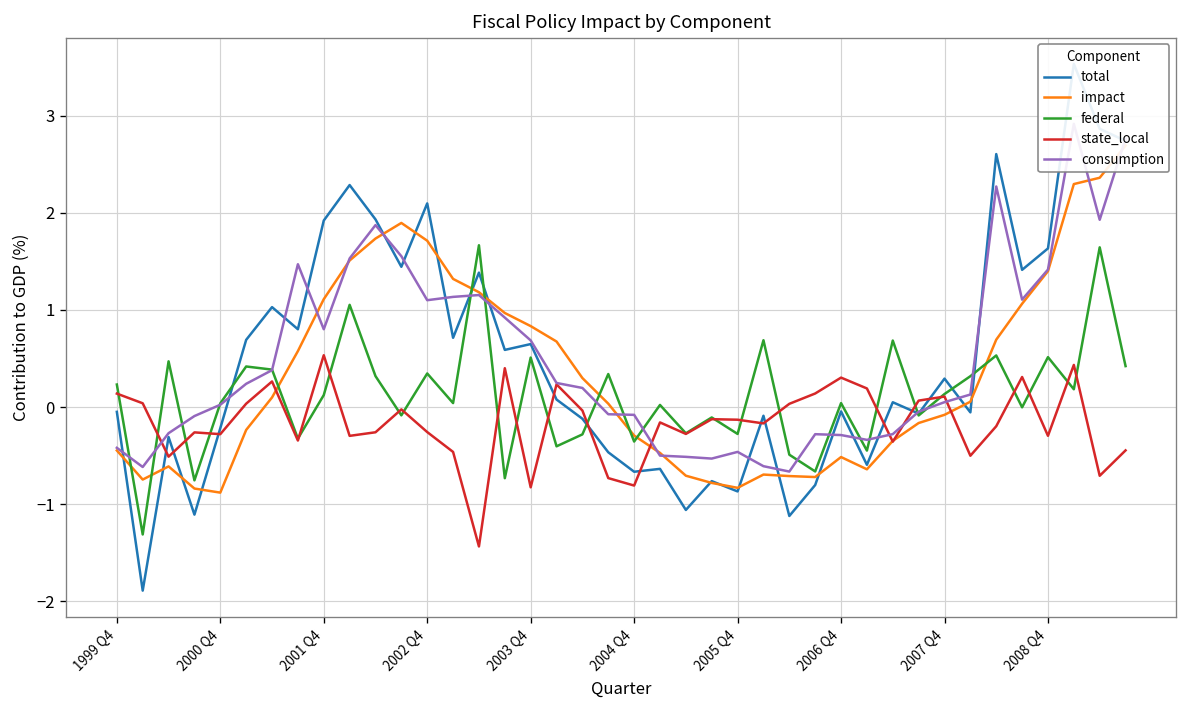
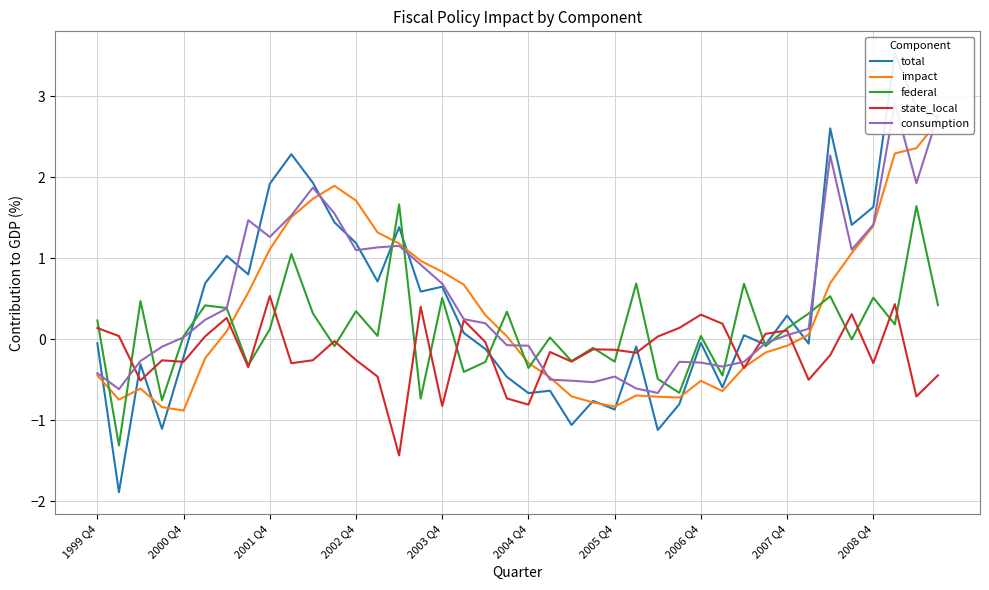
  {
    "total": {
      "1999 Q4": 0.0,
      "2000 Q4": -0.2,
      "2001 Q4": 1.9,
-     "2002 Q4": 2.1,
+     "2002 Q4": 1.2,
      "2003 Q4": 0.6,
      "2004 Q4": -0.7,
      "2005 Q4": -0.9,
      "2006 Q4": 0.0,
      "2007 Q4": 0.3,
      "2008 Q4": 1.6
    },
    "impact": {
      "2000 Q4": -0.9,
      "2001 Q4": 1.1,
      "2002 Q4": 1.7,
      "2003 Q4": 0.8,
      "2004 Q4": -0.3,
      "2005 Q4": -0.8,
      "2006 Q4": -0.5,
      "2007 Q4": -0.1
    },
    "federal": {
      "1999 Q4": 0.2,
      "2001 Q4": 0.1,
      "2002 Q4": 0.3,
      "2003 Q4": 0.5,
      "2004 Q4": -0.4,
      "2005 Q4": -0.3,
      "2006 Q4": 0.0,
      "2008 Q4": 0.5
    },
    "state_local": {
      "1999 Q4": 0.1,
      "2000 Q4": -0.3,
      "2001 Q4": 0.5,
      "2002 Q4": -0.3,
      "2003 Q4": -0.8,
      "2004 Q4": -0.8,
      "2005 Q4": -0.1,
      "2006 Q4": 0.3,
      "2008 Q4": -0.3
    },
    "consumption": {
-     "2001 Q4": 0.8,
+     "2001 Q4": 1.3,
      "2002 Q4": 1.1,
      "2003 Q4": 0.7,
      "2004 Q4": -0.1,
      "2005 Q4": -0.5,
      "2006 Q4": -0.3,
      "2007 Q4": 0.1
    }
  }
